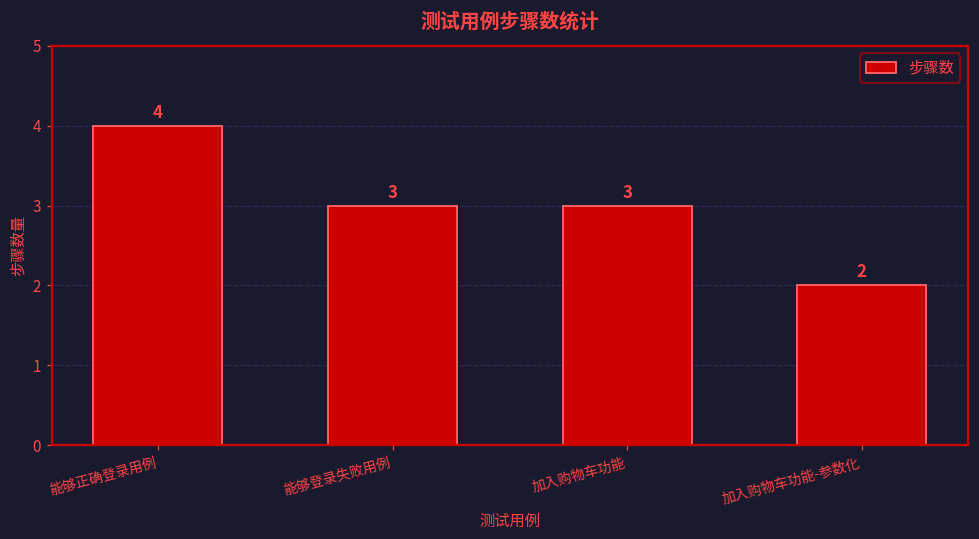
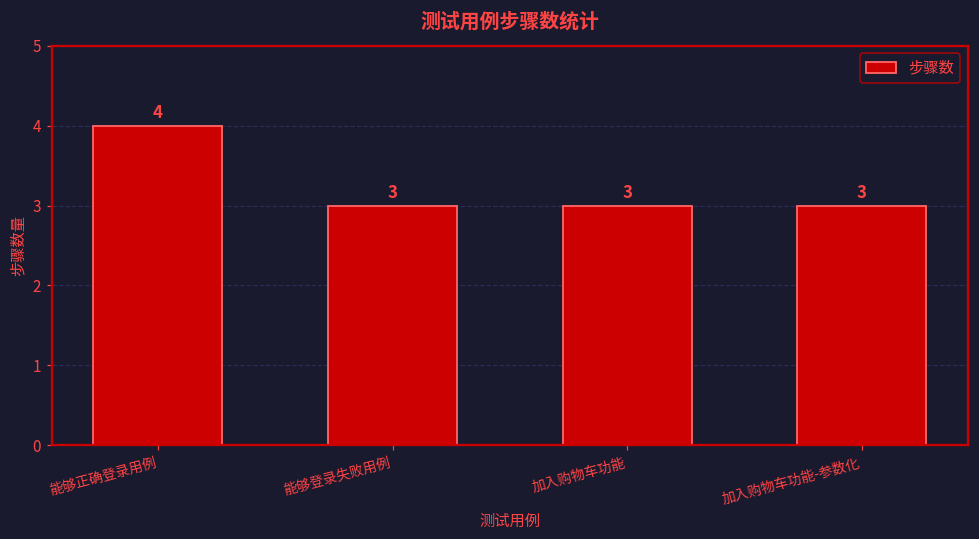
  {
    "能够正确登录用例": 4,
    "能够登录失败用例": 3,
    "加入购物车功能": 3,
-   "加入购物车功能-参数化": 2
+   "加入购物车功能-参数化": 3
  }
